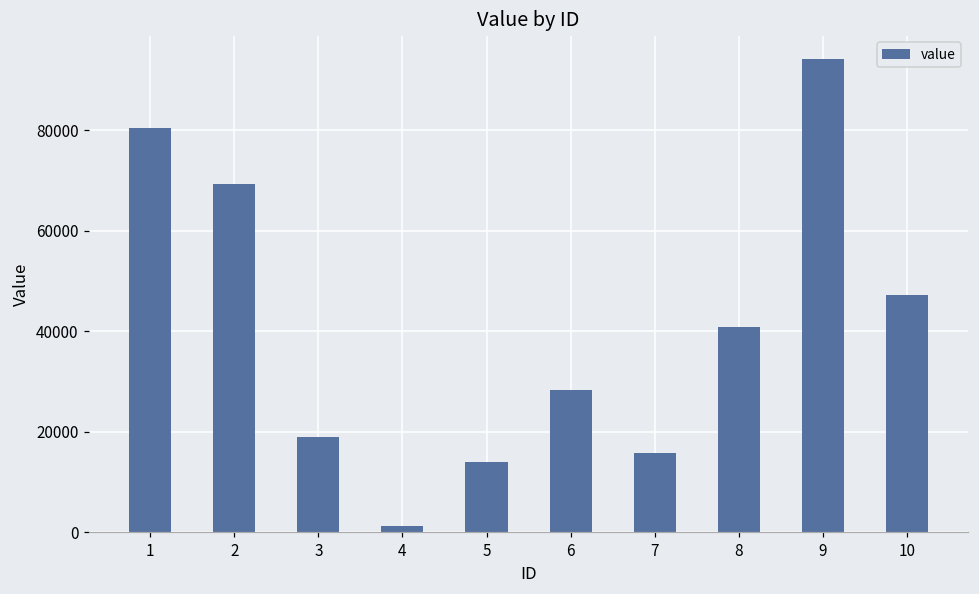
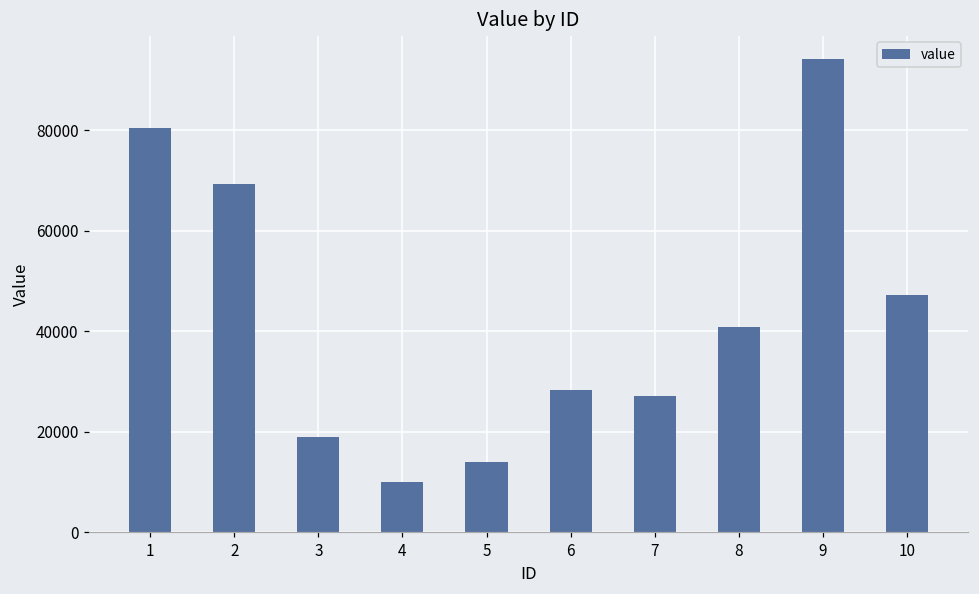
  {
    "1": 81000,
    "2": 69000,
    "3": 19000,
-   "4": 1000,
+   "4": 10000,
    "5": 14000,
    "6": 28000,
-   "7": 16000,
+   "7": 27000,
    "8": 41000,
    "9": 94000,
    "10": 47000
  }
